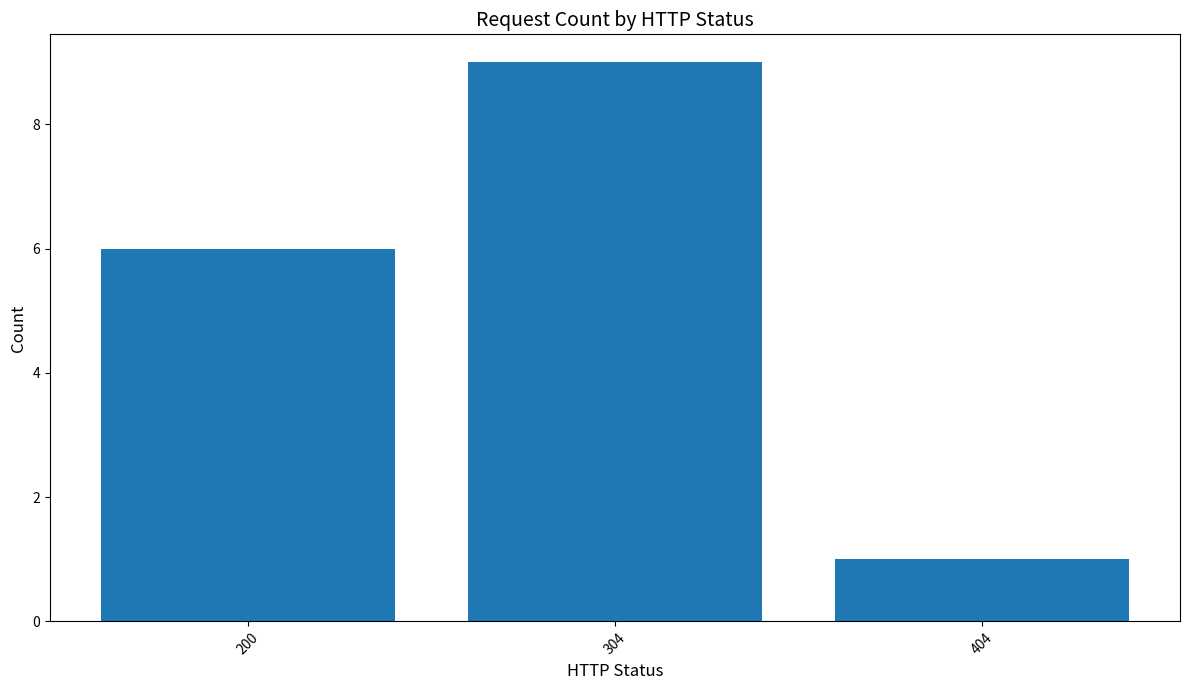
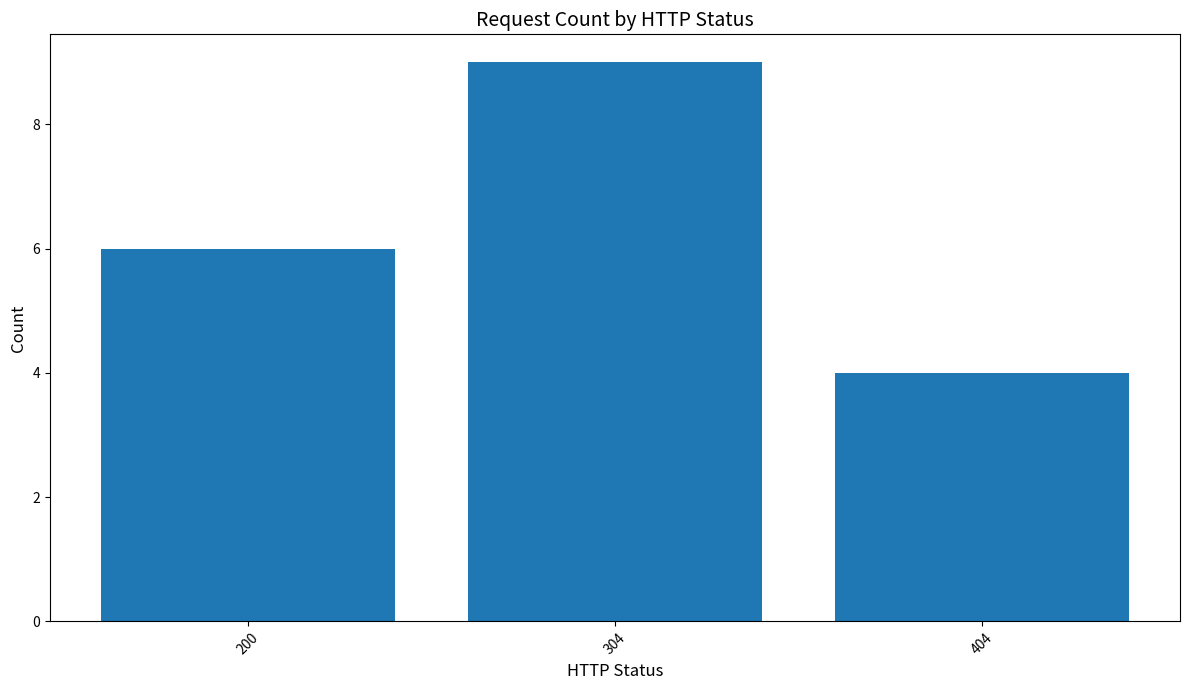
  {
    "200": 6,
    "304": 9,
-   "404": 1
+   "404": 4
  }
